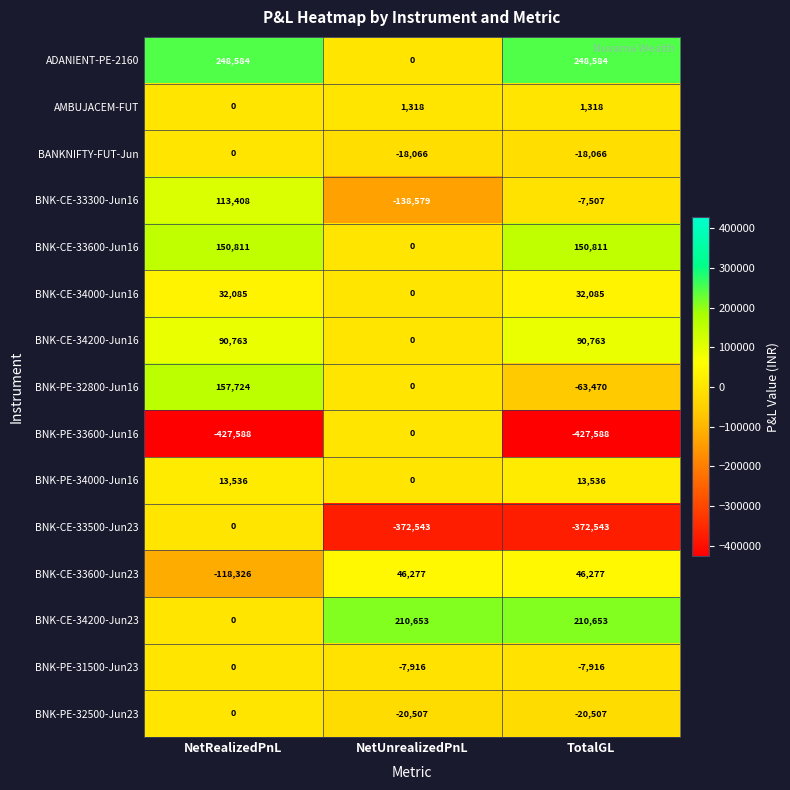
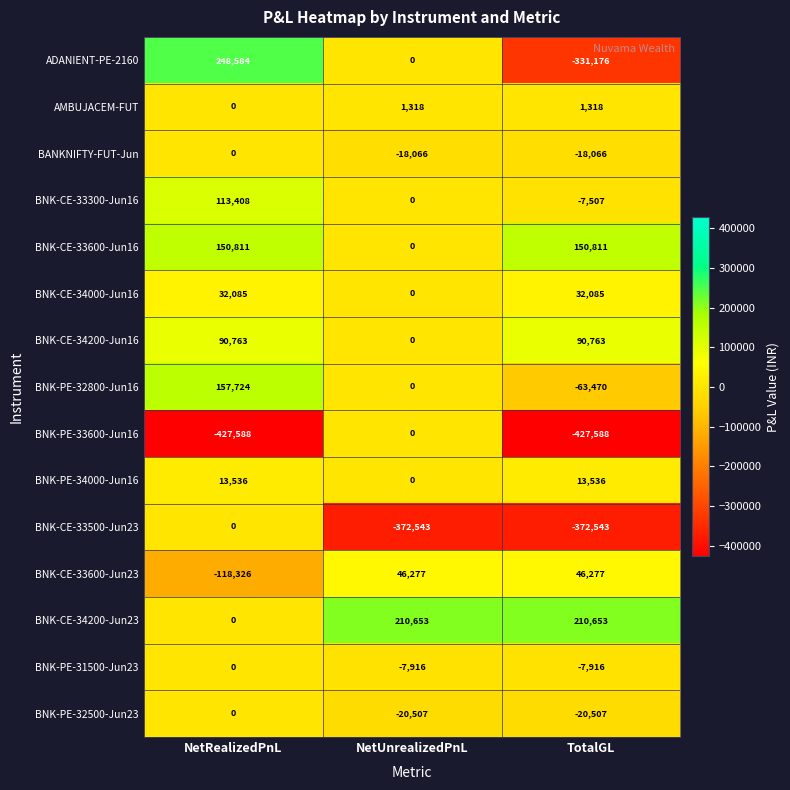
  {
    "ADANIENT-PE-2160": {
      "NetRealizedPnL": "248,584",
      "NetUnrealizedPnL": "0",
-     "TotalGL": "248,584"
+     "TotalGL": "-331,176"
    },
    "AMBUJACEM-FUT": {
      "NetRealizedPnL": "0",
      "NetUnrealizedPnL": "1,318",
      "TotalGL": "1,318"
    },
    "BANKNIFTY-FUT-Jun": {
      "NetRealizedPnL": "0",
      "NetUnrealizedPnL": "-18,066",
      "TotalGL": "-18,066"
    },
    "BNK-CE-33300-Jun16": {
      "NetRealizedPnL": "113,408",
-     "NetUnrealizedPnL": "-138,579",
+     "NetUnrealizedPnL": "0",
      "TotalGL": "-7,507"
    },
    "BNK-CE-33600-Jun16": {
      "NetRealizedPnL": "150,811",
      "NetUnrealizedPnL": "0",
      "TotalGL": "150,811"
    },
    "BNK-CE-34000-Jun16": {
      "NetRealizedPnL": "32,085",
      "NetUnrealizedPnL": "0",
      "TotalGL": "32,085"
    },
    "BNK-CE-34200-Jun16": {
      "NetRealizedPnL": "90,763",
      "NetUnrealizedPnL": "0",
      "TotalGL": "90,763"
    },
    "BNK-PE-32800-Jun16": {
      "NetRealizedPnL": "157,724",
      "NetUnrealizedPnL": "0",
      "TotalGL": "-63,470"
    },
    "BNK-PE-33600-Jun16": {
      "NetRealizedPnL": "-427,588",
      "NetUnrealizedPnL": "0",
      "TotalGL": "-427,588"
    },
    "BNK-PE-34000-Jun16": {
      "NetRealizedPnL": "13,536",
      "NetUnrealizedPnL": "0",
      "TotalGL": "13,536"
    },
    "BNK-CE-33500-Jun23": {
      "NetRealizedPnL": "0",
      "NetUnrealizedPnL": "-372,543",
      "TotalGL": "-372,543"
    },
    "BNK-CE-33600-Jun23": {
      "NetRealizedPnL": "-118,326",
      "NetUnrealizedPnL": "46,277",
      "TotalGL": "46,277"
    },
    "BNK-CE-34200-Jun23": {
      "NetRealizedPnL": "0",
      "NetUnrealizedPnL": "210,653",
      "TotalGL": "210,653"
    },
    "BNK-PE-31500-Jun23": {
      "NetRealizedPnL": "0",
      "NetUnrealizedPnL": "-7,916",
      "TotalGL": "-7,916"
    },
    "BNK-PE-32500-Jun23": {
      "NetRealizedPnL": "0",
      "NetUnrealizedPnL": "-20,507",
      "TotalGL": "-20,507"
    }
  }
